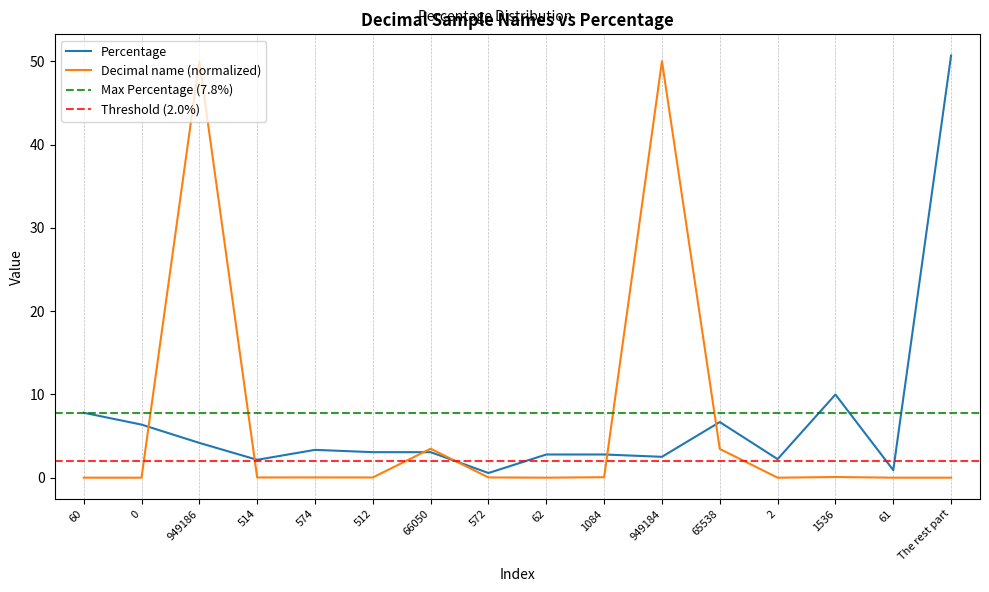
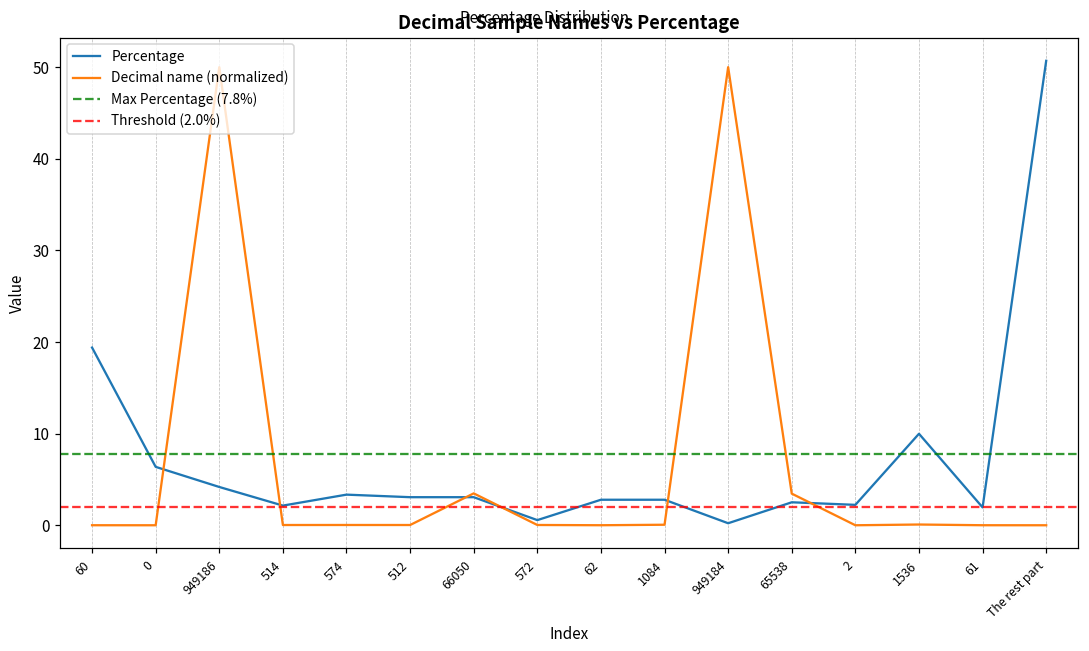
  {
    "Percentage": {
-     "60": 8,
+     "60": 19,
      "0": 6,
      "949186": 4,
      "514": 2,
      "574": 3,
      "512": 3,
      "66050": 3,
      "572": 1,
      "62": 3,
      "1084": 3,
-     "949184": 3,
-     "65538": 7,
+     "949184": 0,
+     "65538": 3,
      "2": 2,
      "1536": 10,
-     "61": 1,
+     "61": 2,
      "The rest part": 51
    },
    "Decimal name (normalized)": {
      "60": 0,
      "0": 0,
      "514": 0,
      "574": 0,
      "512": 0,
      "66050": 3,
      "572": 0,
      "62": 0,
      "1084": 0,
      "949184": 50,
      "65538": 3,
      "2": 0,
      "1536": 0,
      "61": 0,
      "The rest part": 0
    }
  }
